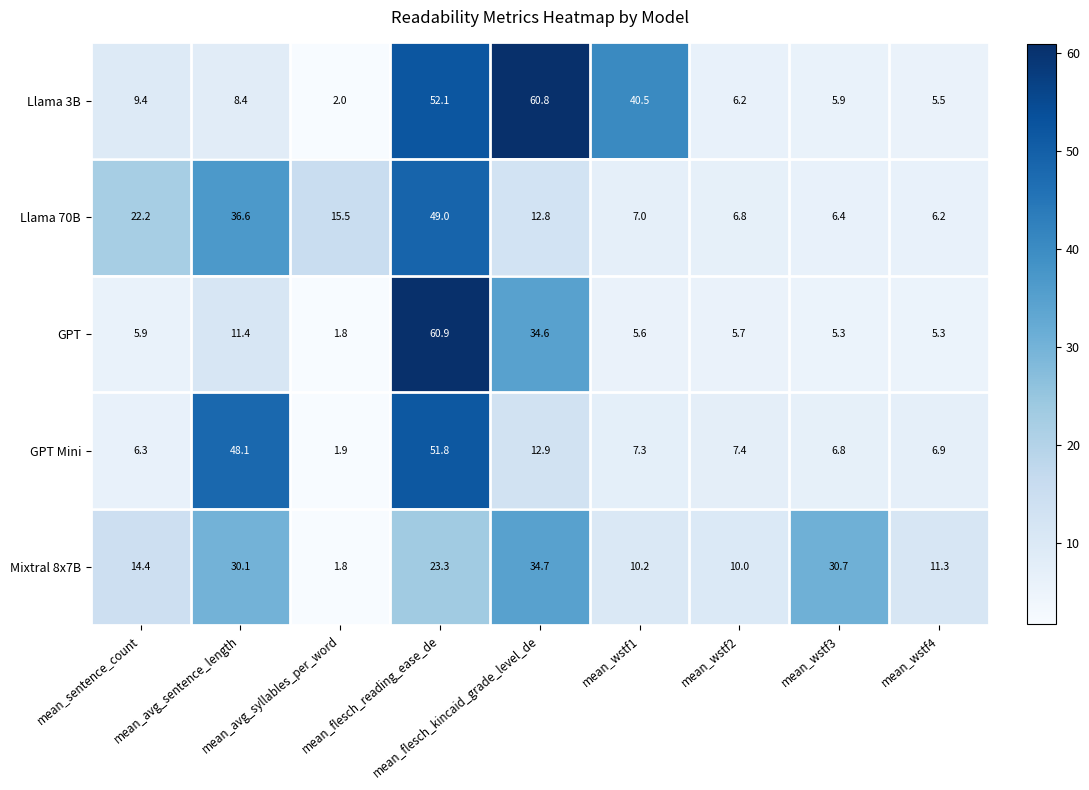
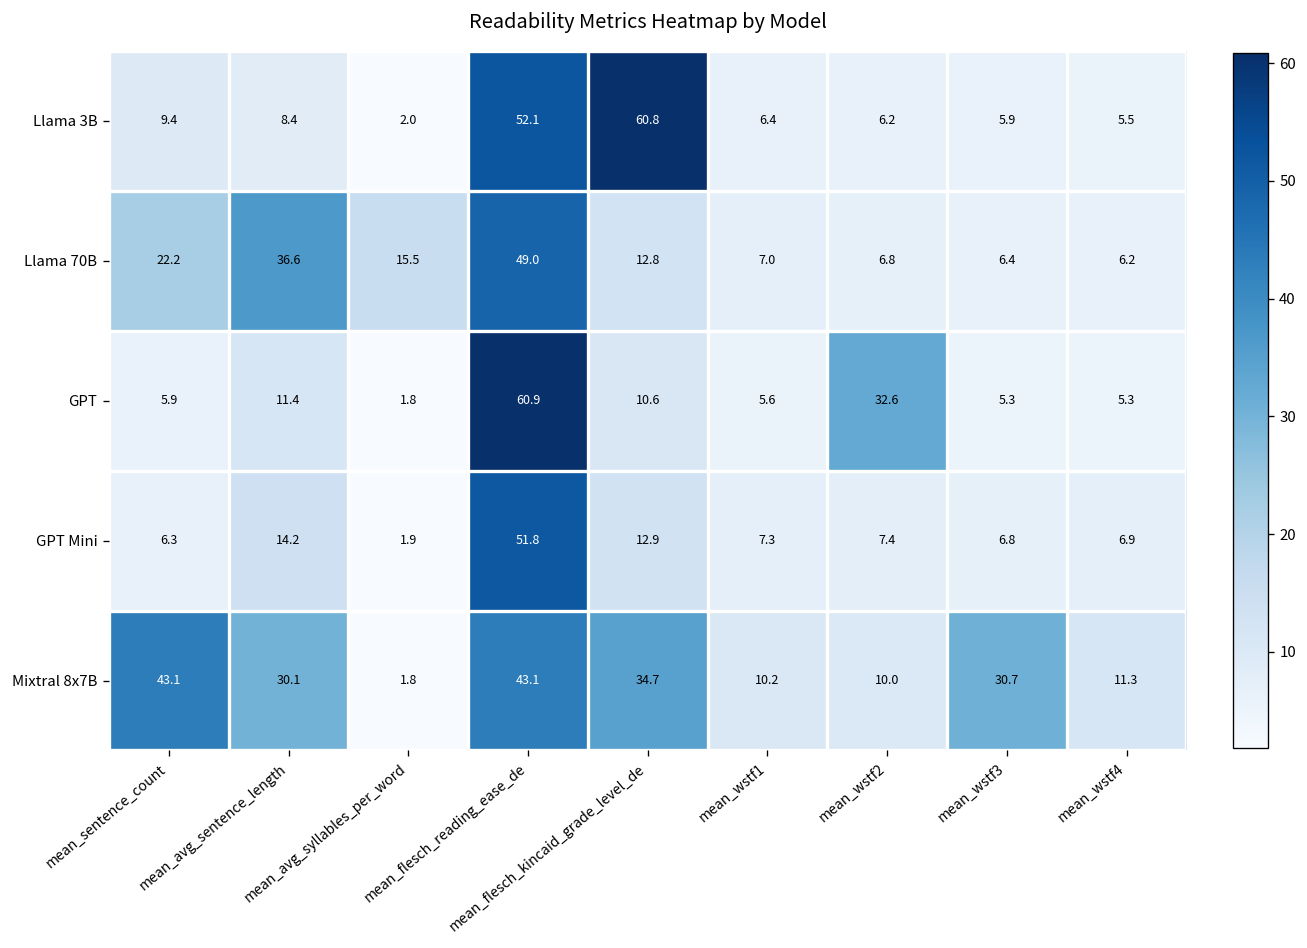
  {
    "Llama 3B": {
      "mean_sentence_count": 9.4,
      "mean_avg_sentence_length": 8.4,
      "mean_avg_syllables_per_word": 2.0,
      "mean_flesch_reading_ease_de": 52.1,
      "mean_flesch_kincaid_grade_level_de": 60.8,
-     "mean_wstf1": 40.5,
+     "mean_wstf1": 6.4,
      "mean_wstf2": 6.2,
      "mean_wstf3": 5.9,
      "mean_wstf4": 5.5
    },
    "Llama 70B": {
      "mean_sentence_count": 22.2,
      "mean_avg_sentence_length": 36.6,
      "mean_avg_syllables_per_word": 15.5,
      "mean_flesch_reading_ease_de": 49.0,
      "mean_flesch_kincaid_grade_level_de": 12.8,
      "mean_wstf1": 7.0,
      "mean_wstf2": 6.8,
      "mean_wstf3": 6.4,
      "mean_wstf4": 6.2
    },
    "GPT": {
      "mean_sentence_count": 5.9,
      "mean_avg_sentence_length": 11.4,
      "mean_avg_syllables_per_word": 1.8,
      "mean_flesch_reading_ease_de": 60.9,
-     "mean_flesch_kincaid_grade_level_de": 34.6,
+     "mean_flesch_kincaid_grade_level_de": 10.6,
      "mean_wstf1": 5.6,
-     "mean_wstf2": 5.7,
+     "mean_wstf2": 32.6,
      "mean_wstf3": 5.3,
      "mean_wstf4": 5.3
    },
    "GPT Mini": {
      "mean_sentence_count": 6.3,
-     "mean_avg_sentence_length": 48.1,
+     "mean_avg_sentence_length": 14.2,
      "mean_avg_syllables_per_word": 1.9,
      "mean_flesch_reading_ease_de": 51.8,
      "mean_flesch_kincaid_grade_level_de": 12.9,
      "mean_wstf1": 7.3,
      "mean_wstf2": 7.4,
      "mean_wstf3": 6.8,
      "mean_wstf4": 6.9
    },
    "Mixtral 8x7B": {
-     "mean_sentence_count": 14.4,
+     "mean_sentence_count": 43.1,
      "mean_avg_sentence_length": 30.1,
      "mean_avg_syllables_per_word": 1.8,
-     "mean_flesch_reading_ease_de": 23.3,
+     "mean_flesch_reading_ease_de": 43.1,
      "mean_flesch_kincaid_grade_level_de": 34.7,
      "mean_wstf1": 10.2,
      "mean_wstf2": 10.0,
      "mean_wstf3": 30.7,
      "mean_wstf4": 11.3
    }
  }
